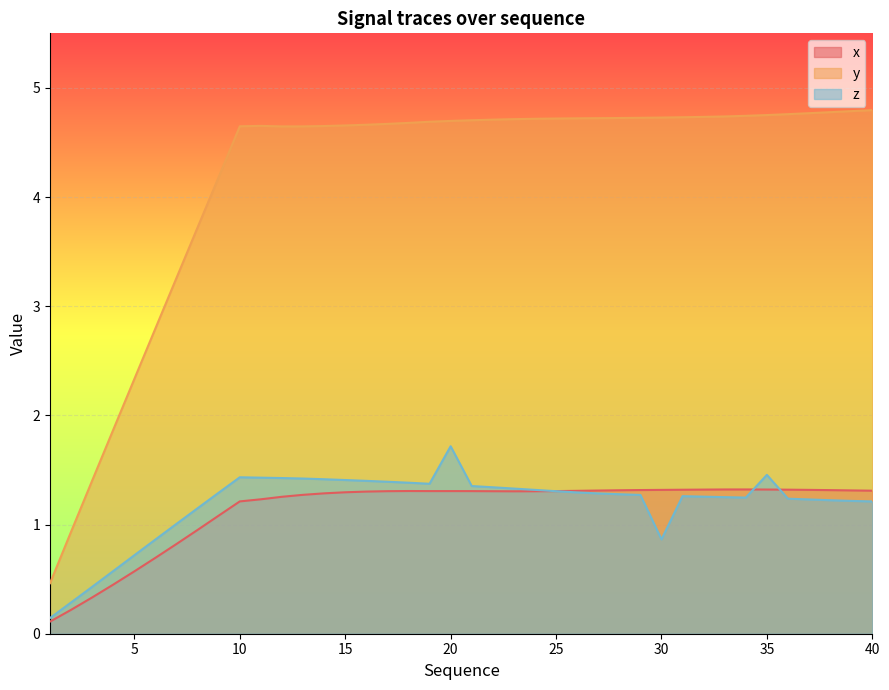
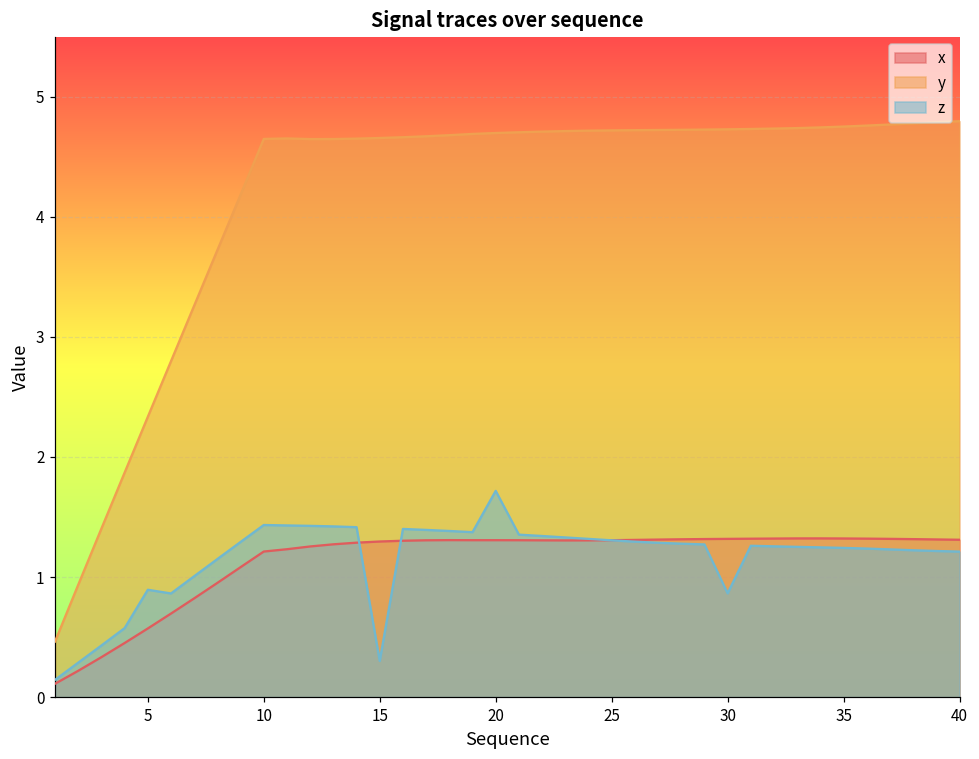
  {
    "z": {
-     "5": 0.72,
+     "5": 0.89,
      "10": 1.43,
-     "15": 1.41,
+     "15": 0.30,
      "20": 1.72,
      "30": 0.86,
-     "35": 1.46,
+     "35": 1.24,
      "40": 1.21
    }
  }
